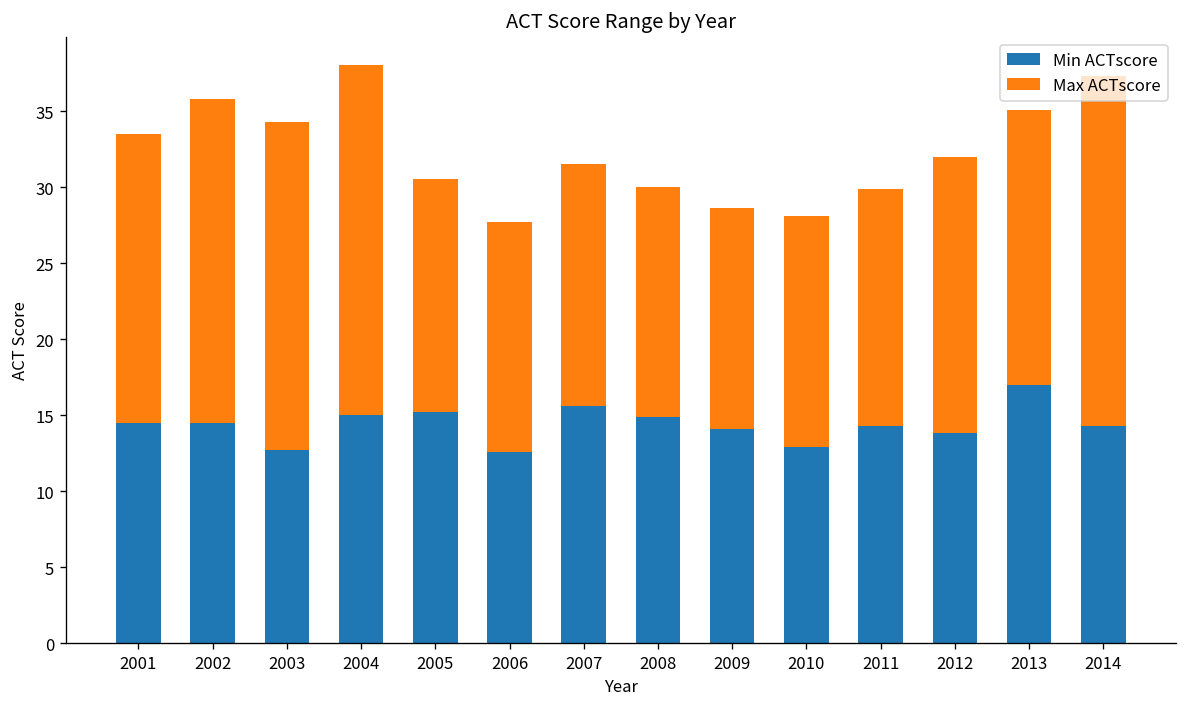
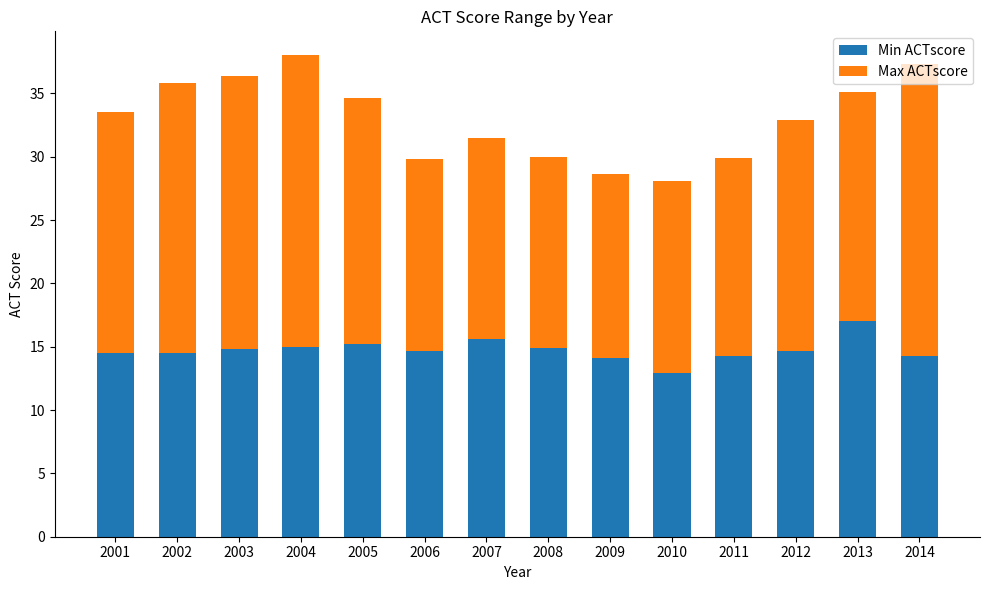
  {
    "Min ACTscore": {
      "2001": 14.5,
      "2002": 14.5,
-     "2003": 12.7,
+     "2003": 14.8,
      "2004": 15.0,
      "2005": 15.2,
-     "2006": 12.6,
+     "2006": 14.7,
      "2007": 15.6,
      "2008": 14.9,
      "2009": 14.1,
      "2010": 12.9,
      "2011": 14.3,
-     "2012": 13.8,
+     "2012": 14.7,
      "2013": 17.0,
      "2014": 14.3
    },
    "Max ACTscore": {
      "2001": 19.0,
      "2002": 21.3,
      "2003": 21.6,
      "2004": 23.0,
-     "2005": 15.3,
+     "2005": 19.4,
      "2006": 15.1,
      "2007": 15.9,
      "2008": 15.1,
      "2009": 14.5,
      "2010": 15.2,
      "2011": 15.6,
      "2012": 18.2,
      "2013": 18.1
    }
  }
